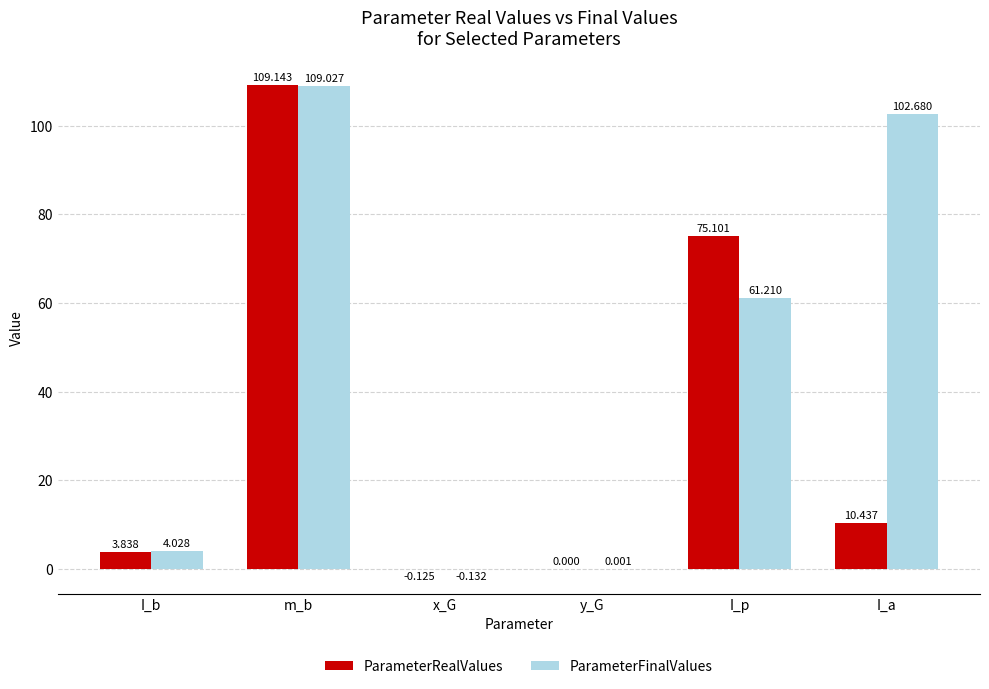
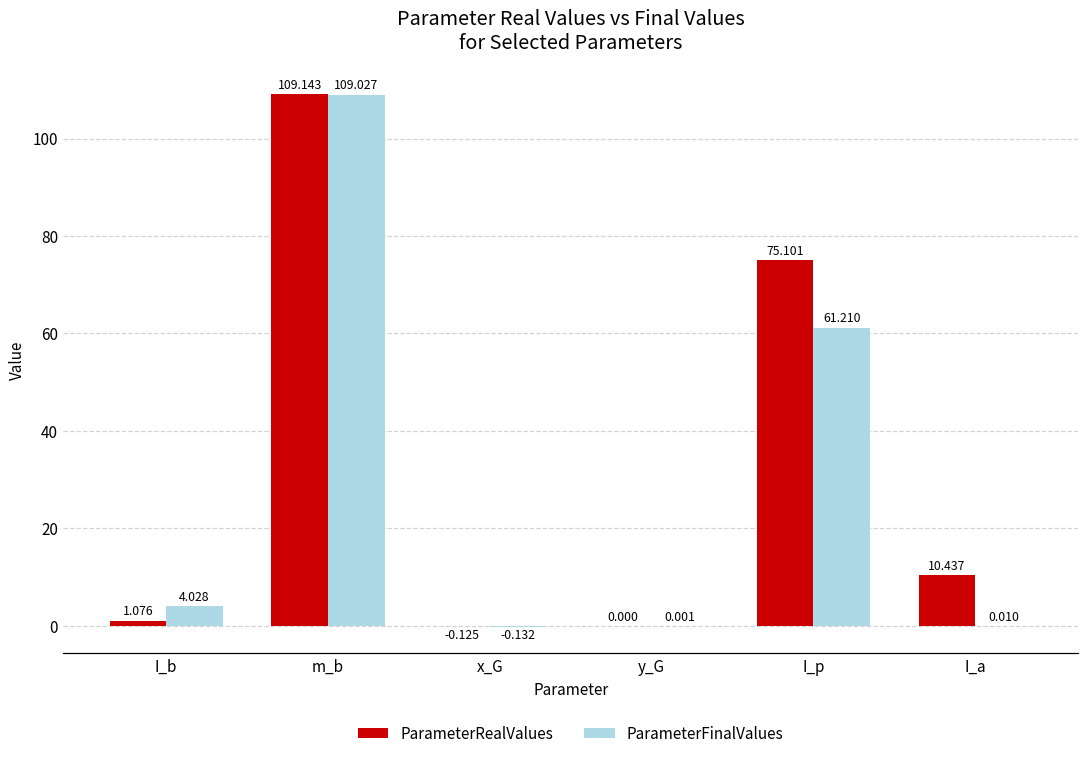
  {
    "ParameterRealValues": {
-     "I_b": 3.838,
+     "I_b": 1.076,
      "m_b": 109.143,
      "x_G": -0.125,
      "y_G": 0.000,
      "I_p": 75.101,
      "I_a": 10.437
    },
    "ParameterFinalValues": {
      "I_b": 4.028,
      "m_b": 109.027,
      "x_G": -0.132,
      "y_G": 0.001,
      "I_p": 61.210,
-     "I_a": 102.680
+     "I_a": 0.010
    }
  }
